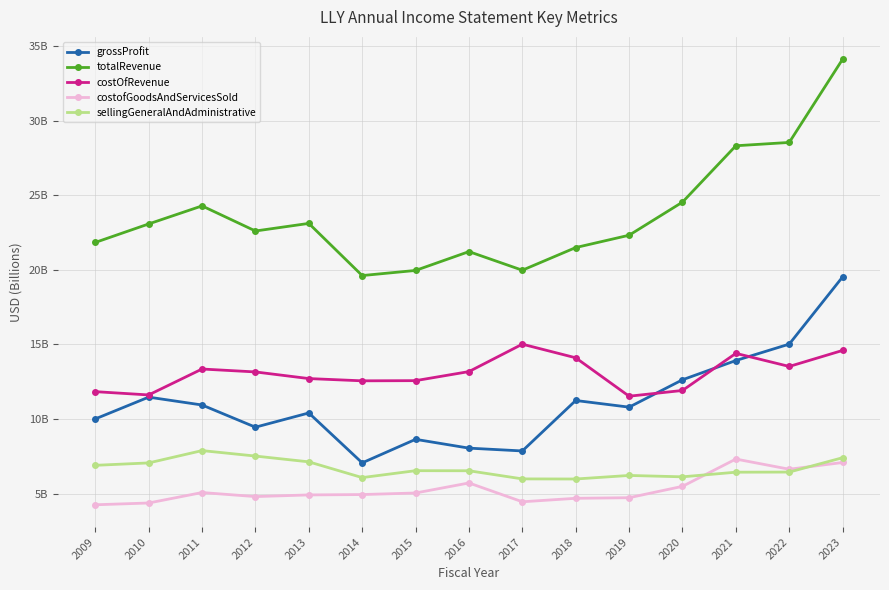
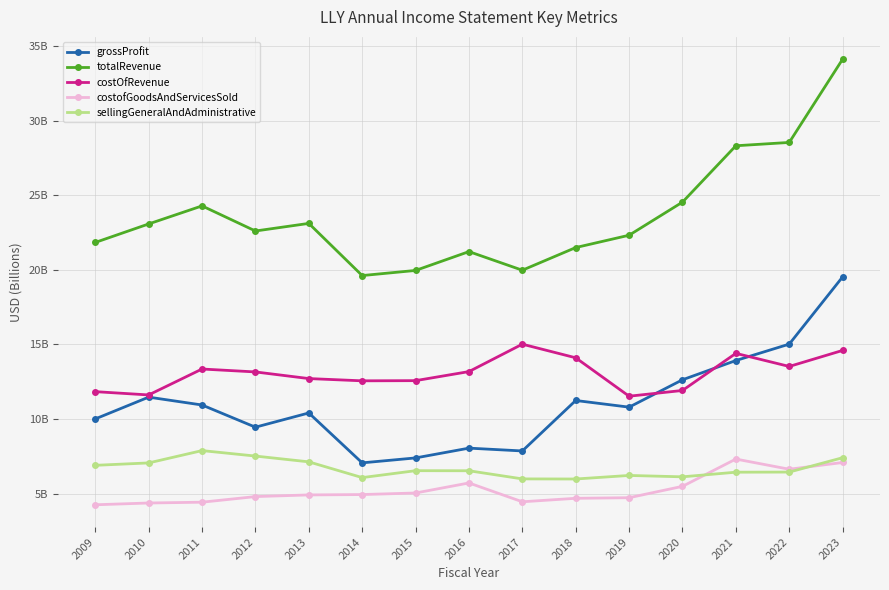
  {
    "grossProfit": {
      "2009": 10000000000,
      "2011": 10900000000,
      "2012": 9400000000,
      "2013": 10400000000,
      "2014": 7100000000,
-     "2015": 8600000000,
+     "2015": 7400000000,
      "2016": 8000000000,
      "2017": 7900000000,
      "2018": 11200000000,
      "2019": 10800000000,
      "2020": 12600000000,
      "2021": 13900000000,
      "2022": 15000000000,
      "2023": 19500000000
    },
    "totalRevenue": {
      "2009": 21800000000,
      "2010": 23100000000,
      "2011": 24300000000,
      "2012": 22600000000,
      "2013": 23100000000,
      "2014": 19600000000,
      "2015": 20000000000,
      "2016": 21200000000,
      "2017": 20000000000,
      "2018": 21500000000,
      "2019": 22300000000,
      "2020": 24500000000,
      "2021": 28300000000,
      "2022": 28500000000,
      "2023": 34100000000
    },
    "costOfRevenue": {
      "2009": 11800000000,
      "2011": 13300000000,
      "2012": 13200000000,
      "2013": 12700000000,
      "2014": 12600000000,
      "2015": 12600000000,
      "2016": 13200000000,
      "2017": 15000000000,
      "2018": 14100000000,
      "2019": 11500000000,
      "2020": 11900000000,
      "2021": 14400000000,
      "2022": 13500000000,
      "2023": 14600000000
    },
    "costofGoodsAndServicesSold": {
      "2009": 4200000000,
      "2010": 4400000000,
-     "2011": 5100000000,
+     "2011": 4400000000,
      "2012": 4800000000,
      "2013": 4900000000,
      "2014": 4900000000,
      "2015": 5000000000,
      "2016": 5700000000,
      "2017": 4400000000,
      "2018": 4700000000,
      "2019": 4700000000,
      "2020": 5500000000,
      "2021": 7300000000,
      "2022": 6600000000,
      "2023": 7100000000
    },
    "sellingGeneralAndAdministrative": {
      "2009": 6900000000,
      "2010": 7100000000,
      "2011": 7900000000,
      "2012": 7500000000,
      "2013": 7100000000,
      "2014": 6100000000,
      "2015": 6500000000,
      "2016": 6500000000,
      "2017": 6000000000,
      "2018": 6000000000,
      "2019": 6200000000,
      "2020": 6100000000,
      "2021": 6400000000,
      "2022": 6400000000,
      "2023": 7400000000
    }
  }
